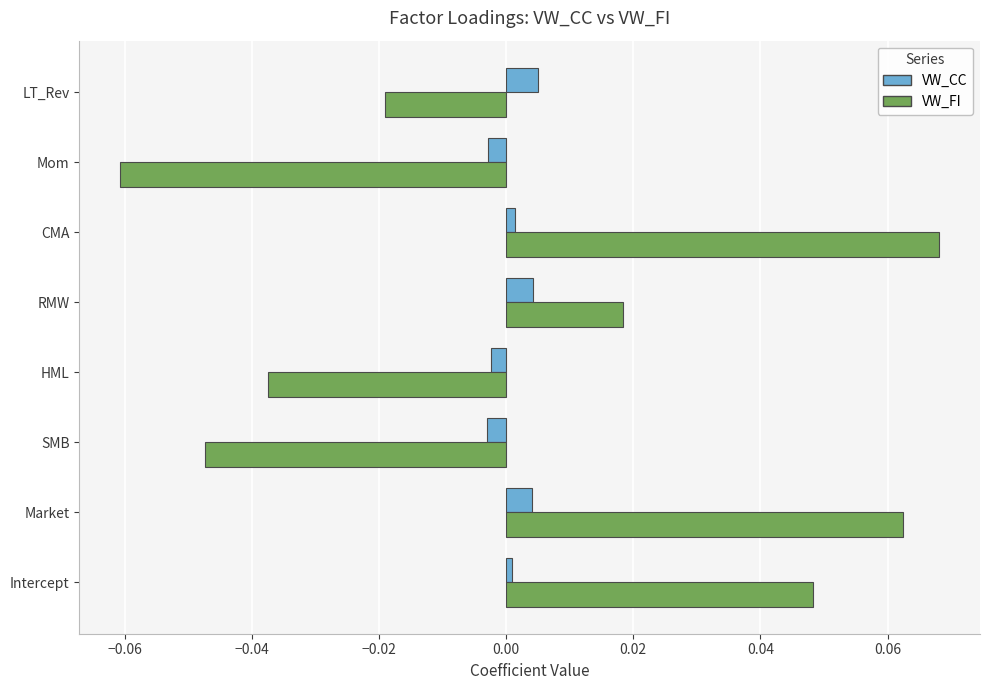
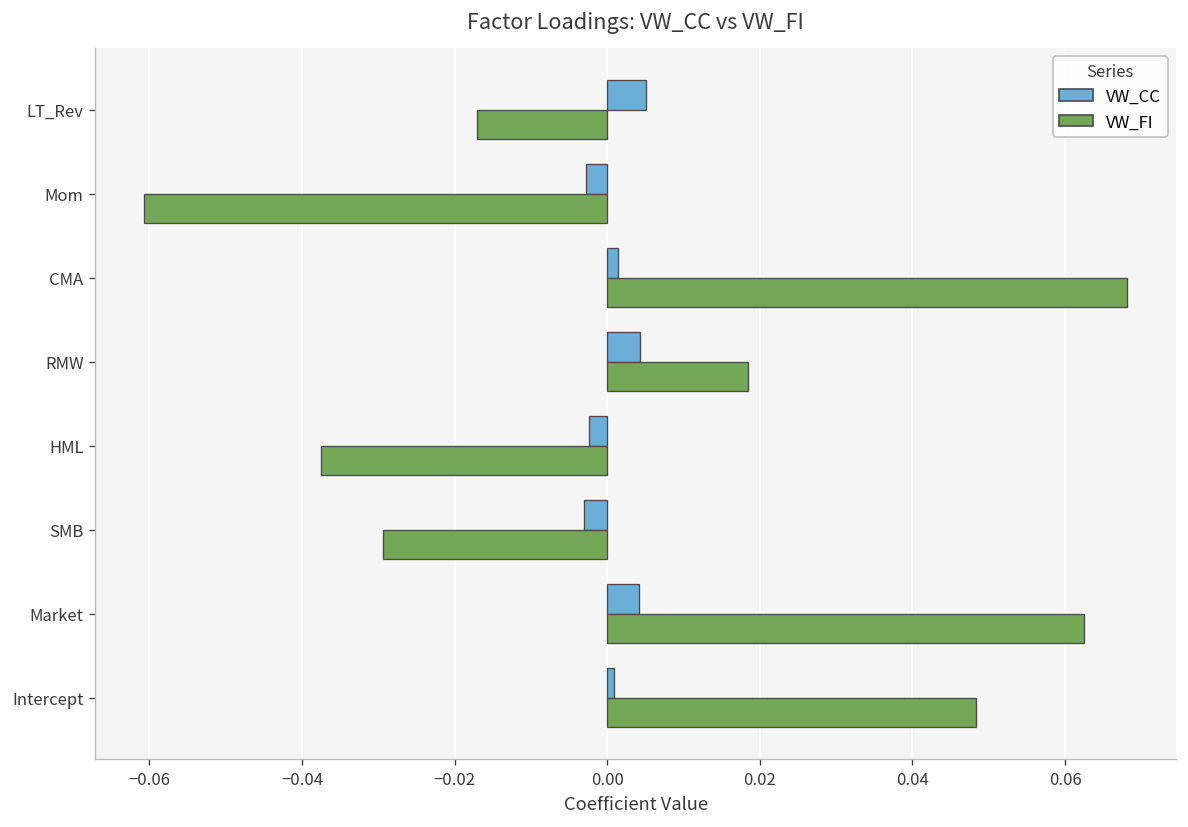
  {
    "VW_CC": {
      "LT_Rev": 0.005,
      "Mom": -0.003,
      "CMA": 0.001,
      "RMW": 0.004,
      "HML": -0.002,
      "SMB": -0.003,
      "Market": 0.004,
      "Intercept": 0.001
    },
    "VW_FI": {
-     "LT_Rev": -0.019,
+     "LT_Rev": -0.017,
      "Mom": -0.061,
      "CMA": 0.068,
      "RMW": 0.018,
      "HML": -0.037,
-     "SMB": -0.047,
+     "SMB": -0.029,
      "Market": 0.062,
      "Intercept": 0.048
    }
  }
